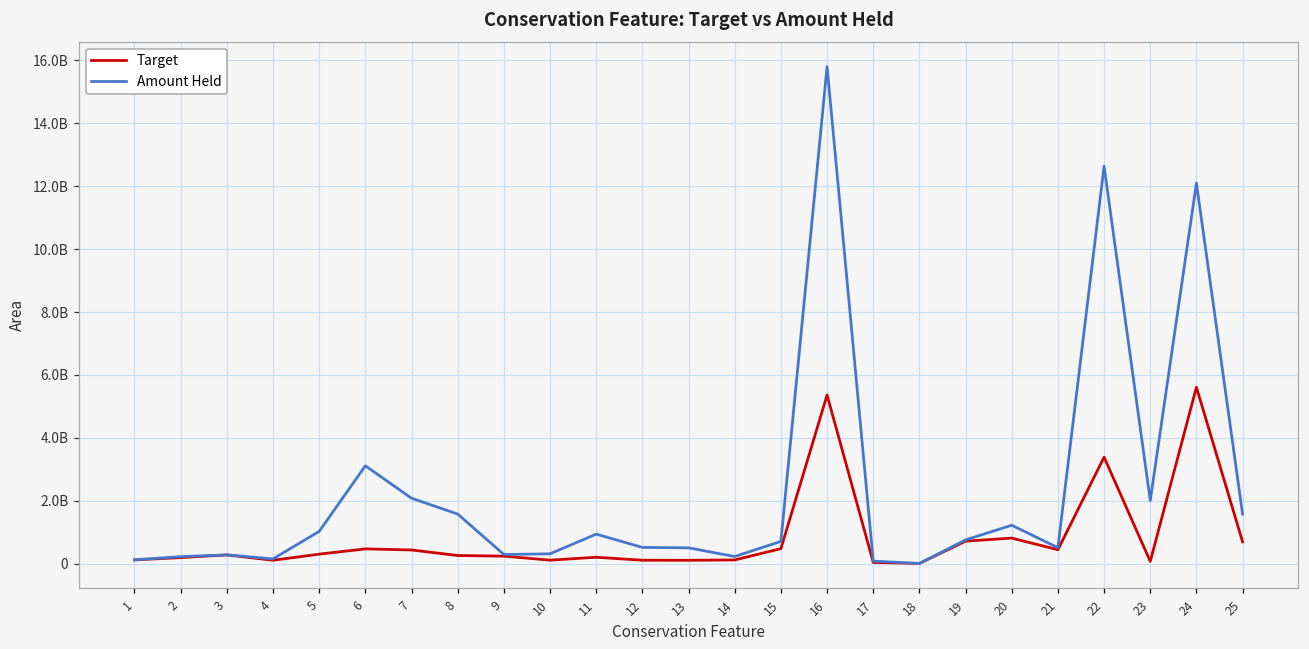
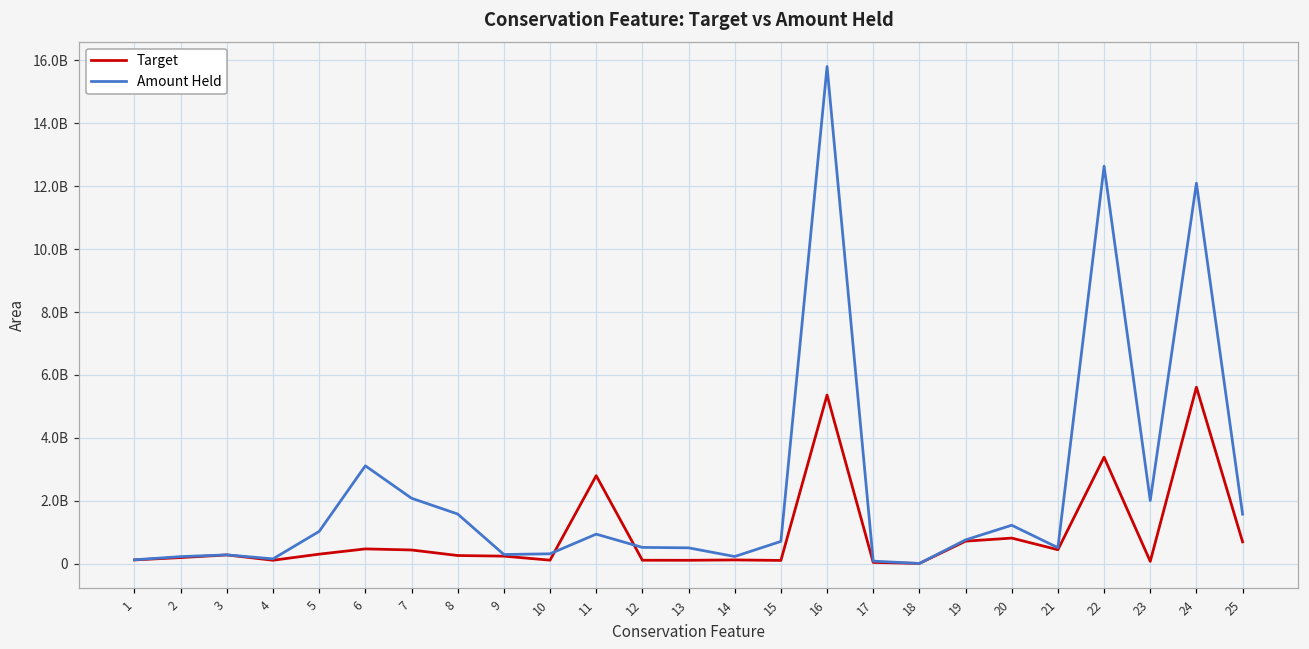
  {
    "Target": {
      "5": 300000000,
      "6": 500000000,
      "7": 400000000,
      "8": 300000000,
      "10": 100000000,
-     "11": 200000000,
+     "11": 2800000000,
      "12": 100000000,
      "13": 100000000,
      "14": 100000000,
-     "15": 500000000,
+     "15": 100000000,
      "16": 5400000000,
      "20": 800000000,
      "22": 3400000000,
      "23": 100000000,
      "24": 5600000000,
      "25": 700000000
    },
    "Amount Held": {
      "5": 1000000000,
      "6": 3100000000,
      "7": 2100000000,
      "8": 1600000000,
      "10": 300000000,
      "11": 900000000,
      "12": 500000000,
      "13": 500000000,
      "14": 200000000,
      "15": 700000000,
      "16": 15800000000,
      "20": 1200000000,
      "22": 12600000000,
      "23": 2000000000,
      "24": 12100000000,
      "25": 1600000000
    }
  }
